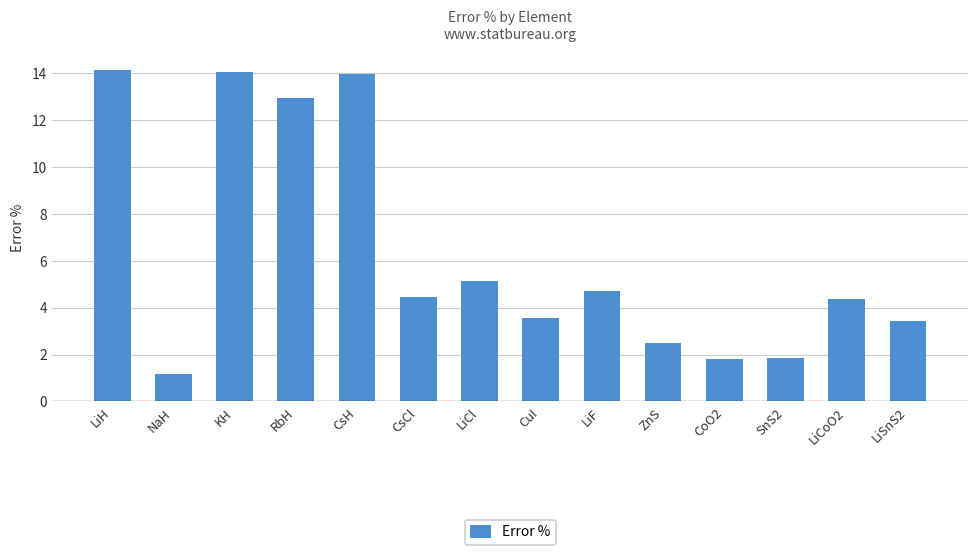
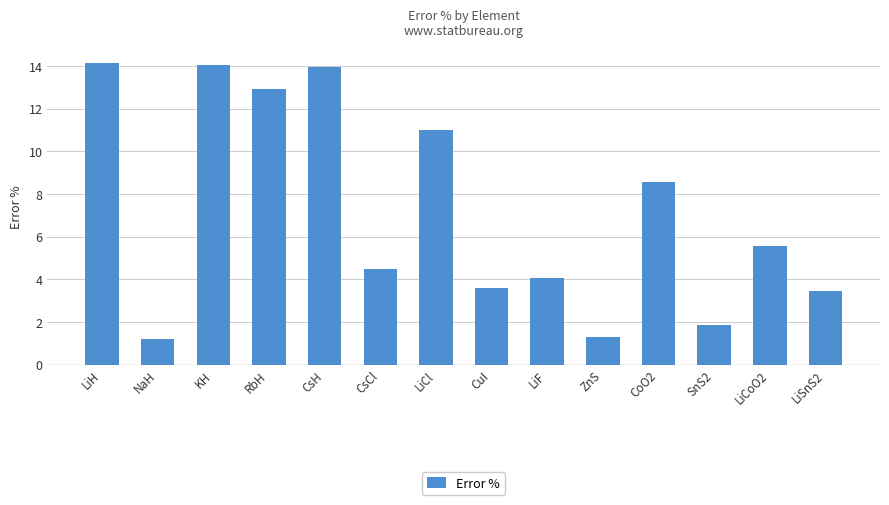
  {
    "LiH": 14.1,
    "NaH": 1.2,
    "KH": 14.0,
    "RbH": 12.9,
    "CsH": 14.0,
    "CsCl": 4.5,
-   "LiCl": 5.1,
+   "LiCl": 11.0,
    "CuI": 3.6,
-   "LiF": 4.7,
-   "ZnS": 2.5,
-   "CoO2": 1.8,
+   "LiF": 4.1,
+   "ZnS": 1.3,
+   "CoO2": 8.6,
    "SnS2": 1.8,
-   "LiCoO2": 4.4,
+   "LiCoO2": 5.6,
    "LiSnS2": 3.4
  }
